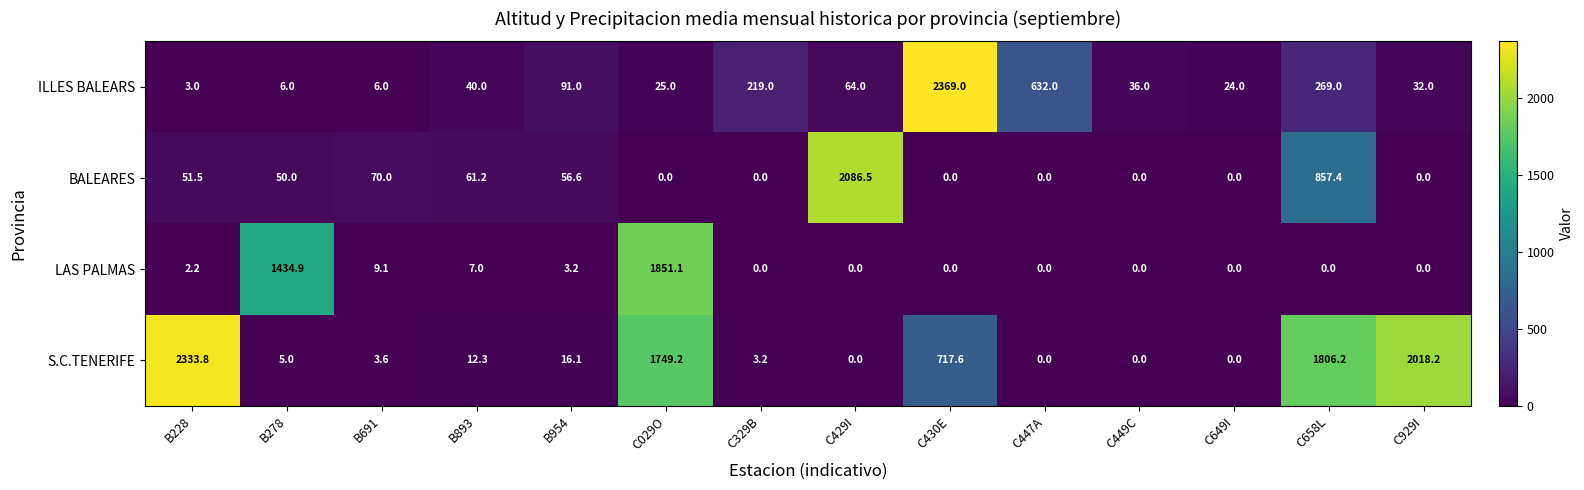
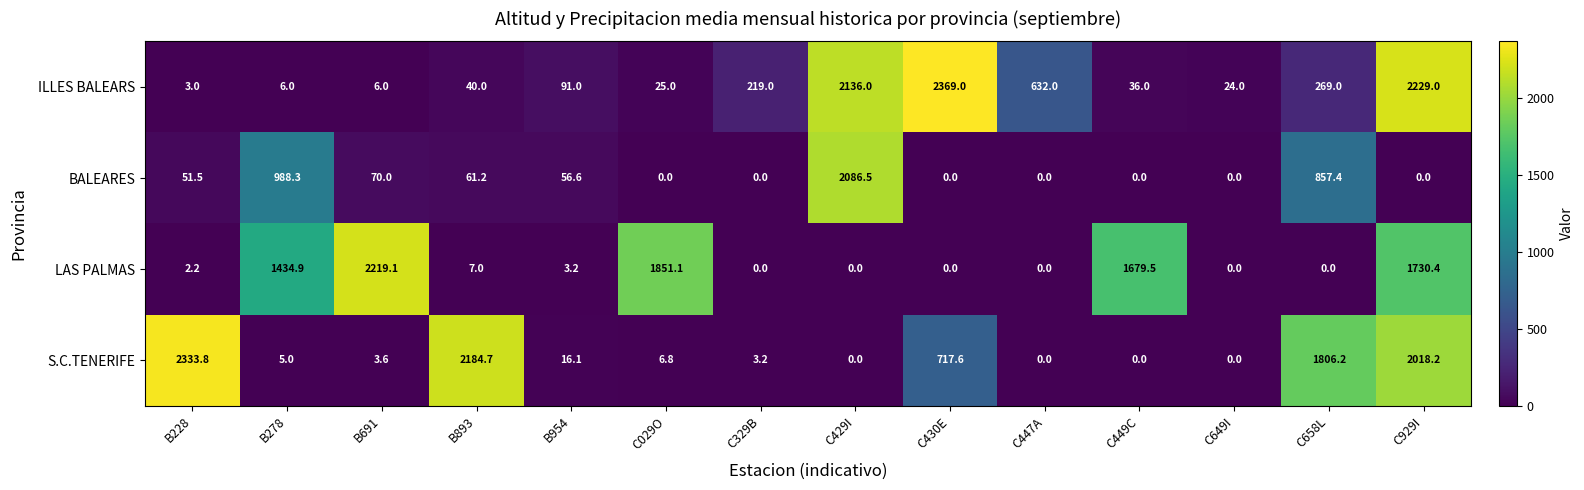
  {
    "ILLES BALEARS": {
      "B228": 3.0,
      "B278": 6.0,
      "B691": 6.0,
      "B893": 40.0,
      "B954": 91.0,
      "C029O": 25.0,
      "C329B": 219.0,
-     "C429I": 64.0,
+     "C429I": 2136.0,
      "C430E": 2369.0,
      "C447A": 632.0,
      "C449C": 36.0,
      "C649I": 24.0,
      "C658L": 269.0,
-     "C929I": 32.0
+     "C929I": 2229.0
    },
    "BALEARES": {
      "B228": 51.5,
-     "B278": 50.0,
+     "B278": 988.3,
      "B691": 70.0,
      "B893": 61.2,
      "B954": 56.6,
      "C029O": 0.0,
      "C329B": 0.0,
      "C429I": 2086.5,
      "C430E": 0.0,
      "C447A": 0.0,
      "C449C": 0.0,
      "C649I": 0.0,
      "C658L": 857.4,
      "C929I": 0.0
    },
    "LAS PALMAS": {
      "B228": 2.2,
      "B278": 1434.9,
-     "B691": 9.1,
+     "B691": 2219.1,
      "B893": 7.0,
      "B954": 3.2,
      "C029O": 1851.1,
      "C329B": 0.0,
      "C429I": 0.0,
      "C430E": 0.0,
      "C447A": 0.0,
-     "C449C": 0.0,
+     "C449C": 1679.5,
      "C649I": 0.0,
      "C658L": 0.0,
-     "C929I": 0.0
+     "C929I": 1730.4
    },
    "S.C.TENERIFE": {
      "B228": 2333.8,
      "B278": 5.0,
      "B691": 3.6,
-     "B893": 12.3,
+     "B893": 2184.7,
      "B954": 16.1,
-     "C029O": 1749.2,
+     "C029O": 6.8,
      "C329B": 3.2,
      "C429I": 0.0,
      "C430E": 717.6,
      "C447A": 0.0,
      "C449C": 0.0,
      "C649I": 0.0,
      "C658L": 1806.2,
      "C929I": 2018.2
    }
  }
